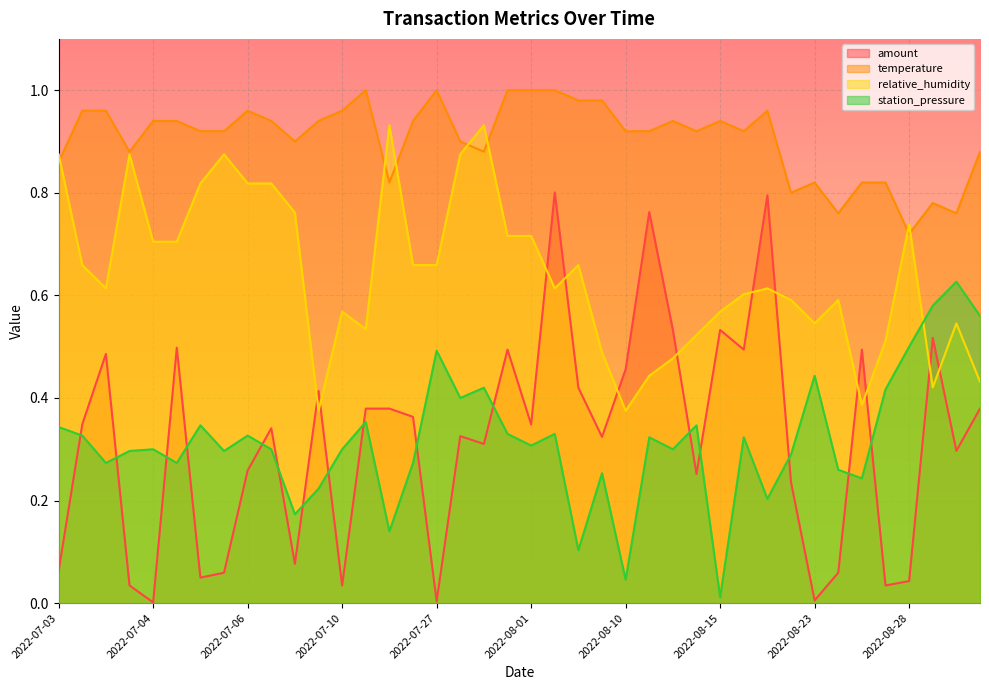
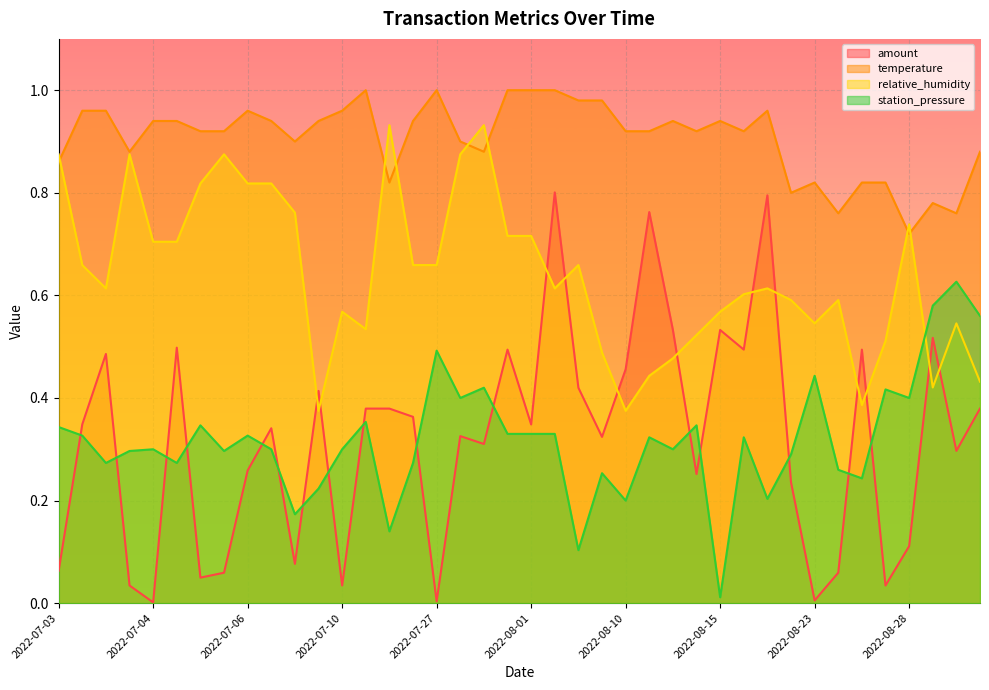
  {
    "amount": {
      "2022-07-10": 0.03,
      "2022-07-27": 0.00,
      "2022-08-01": 0.35,
      "2022-08-10": 0.46,
      "2022-08-15": 0.53,
      "2022-08-23": 0.01,
-     "2022-08-28": 0.04
+     "2022-08-28": 0.11
    },
    "station_pressure": {
      "2022-07-10": 0.30,
      "2022-07-27": 0.49,
-     "2022-08-01": 0.31,
-     "2022-08-10": 0.05,
+     "2022-08-01": 0.33,
+     "2022-08-10": 0.20,
      "2022-08-15": 0.01,
      "2022-08-23": 0.44,
-     "2022-08-28": 0.5
+     "2022-08-28": 0.4
    }
  }
